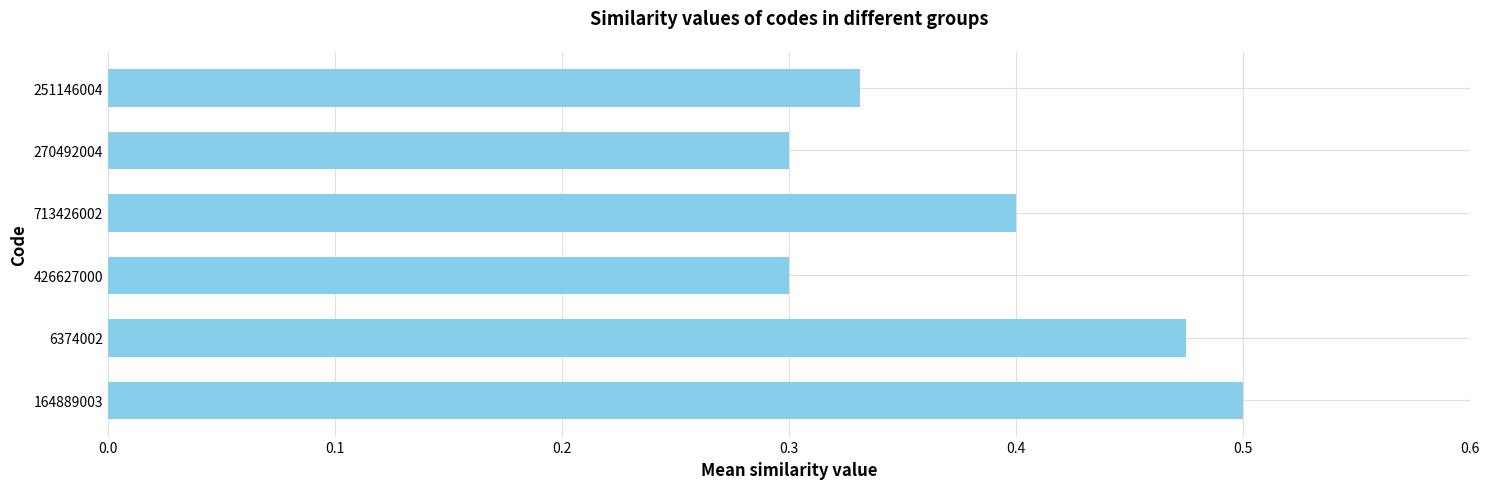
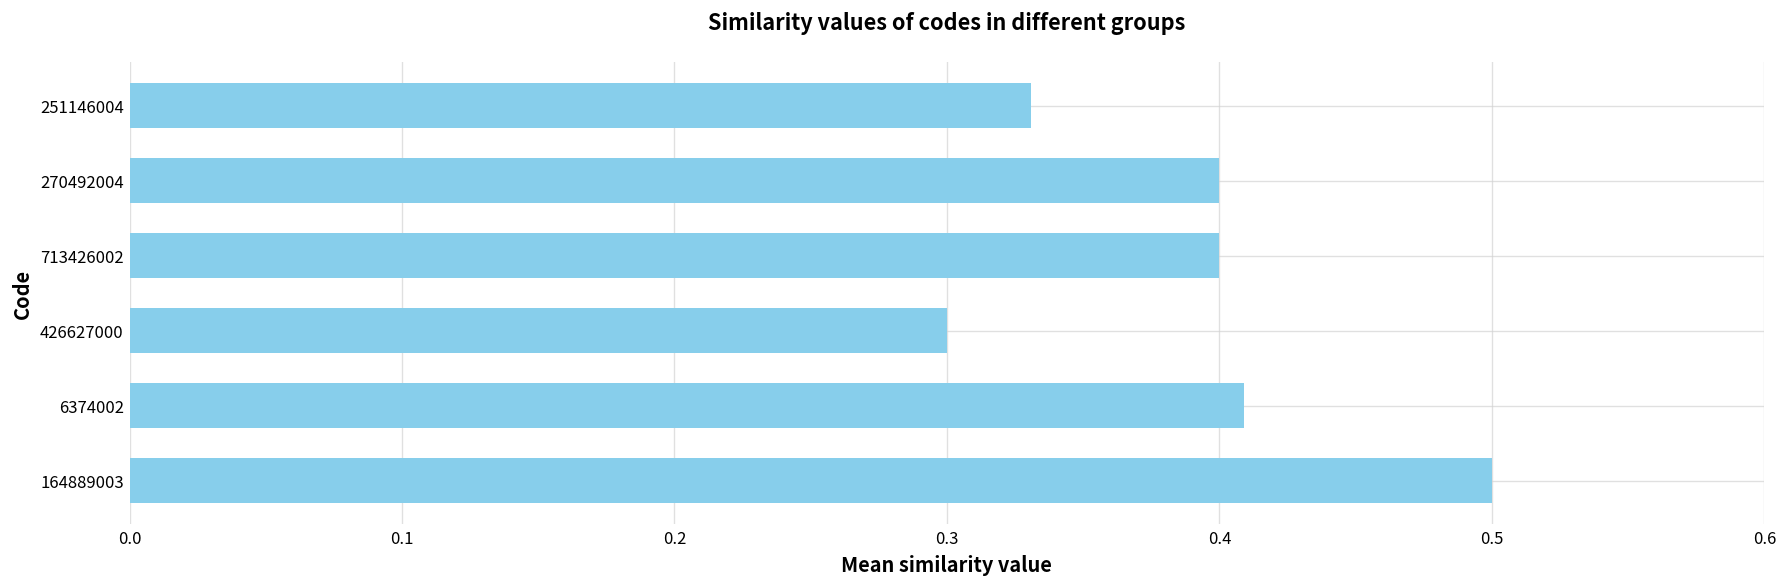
  {
    "251146004": 0.331,
-   "270492004": 0.3,
+   "270492004": 0.4,
    "713426002": 0.400,
    "426627000": 0.300,
-   "6374002": 0.475,
+   "6374002": 0.409,
    "164889003": 0.500
  }
